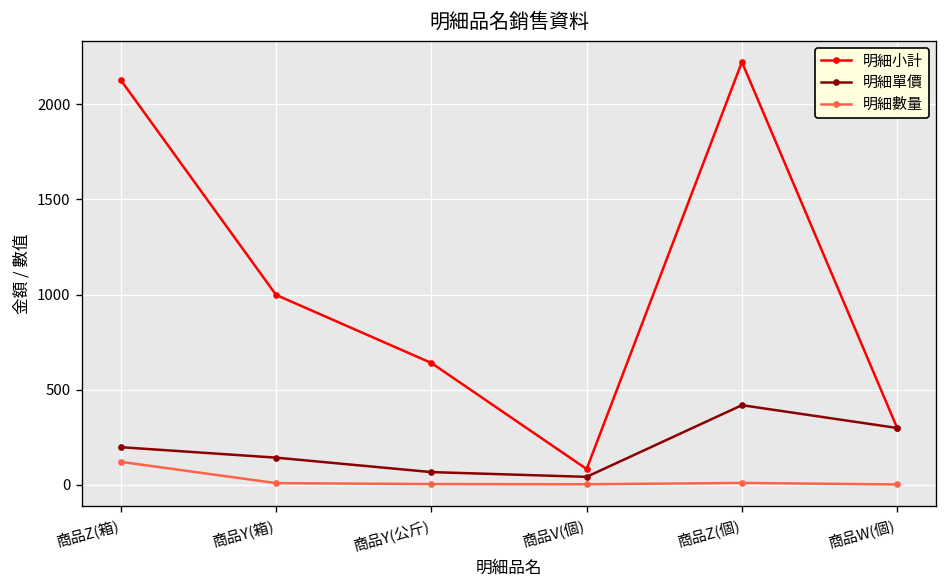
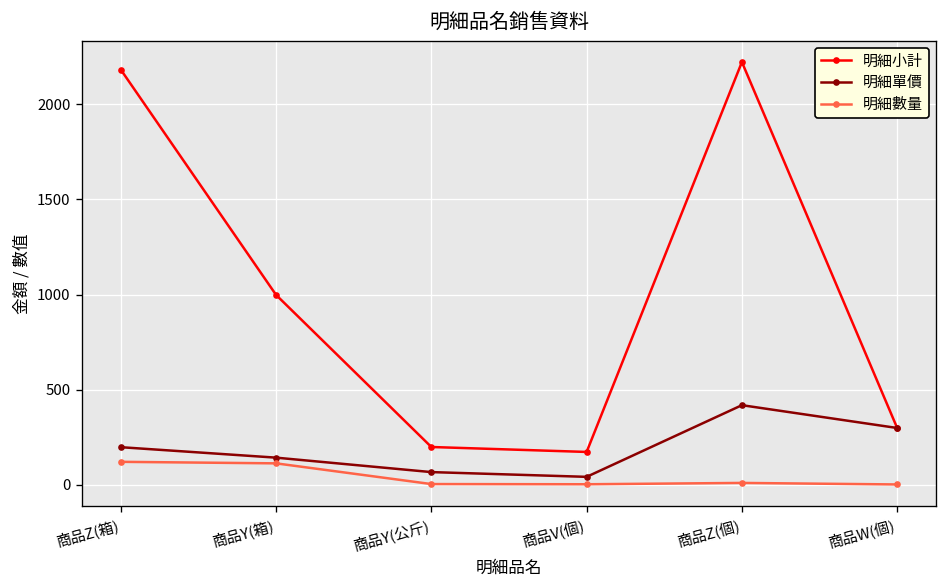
  {
    "明細小計": {
-     "商品Z(箱)": 2130,
+     "商品Z(箱)": 2180,
      "商品Y(箱)": 1000,
-     "商品Y(公斤)": 640,
-     "商品V(個)": 80,
+     "商品Y(公斤)": 200,
+     "商品V(個)": 170,
      "商品Z(個)": 2220
    },
    "明細單價": {
      "商品Z(箱)": 200,
      "商品Y(箱)": 140,
      "商品Y(公斤)": 70,
      "商品V(個)": 40,
      "商品Z(個)": 420
    },
    "明細數量": {
      "商品Z(箱)": 120,
-     "商品Y(箱)": 10,
+     "商品Y(箱)": 110,
      "商品Y(公斤)": 0,
      "商品V(個)": 0,
      "商品Z(個)": 10,
      "商品W(個)": 0
    }
  }
